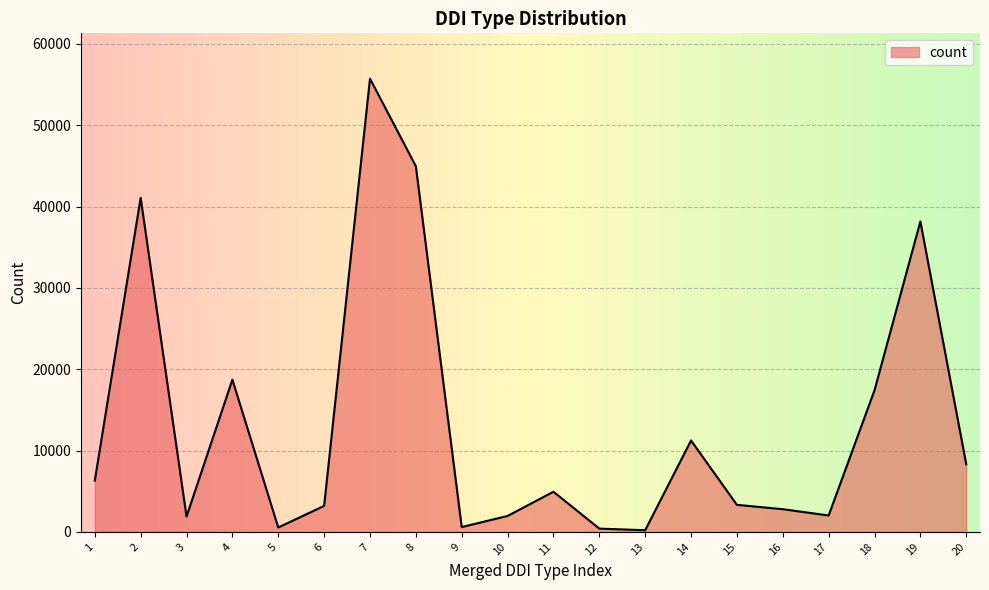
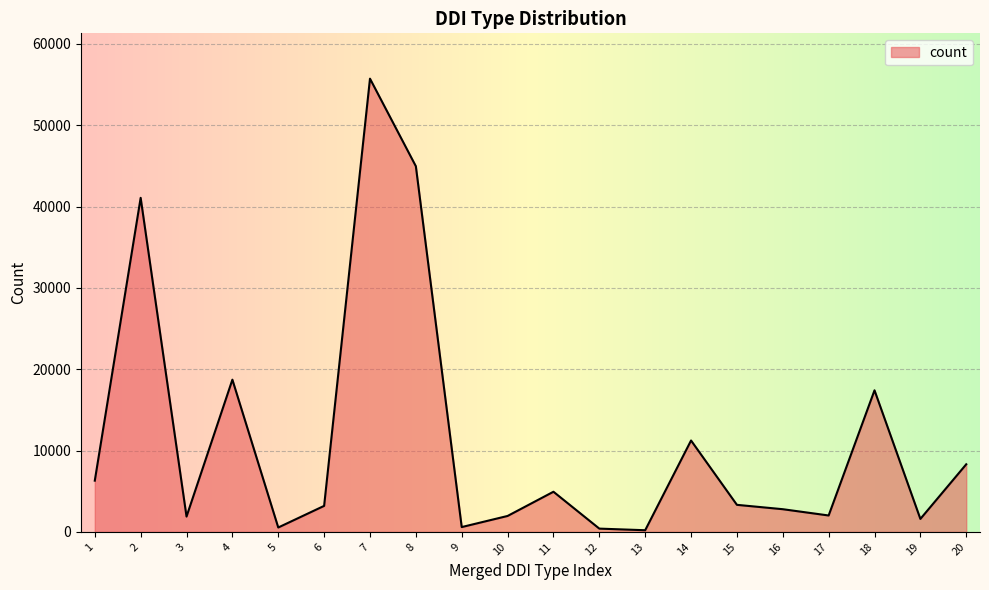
  {
    "1": 6000,
    "2": 41000,
    "3": 2000,
    "4": 19000,
    "5": 1000,
    "6": 3000,
    "7": 56000,
    "8": 45000,
    "9": 1000,
    "10": 2000,
    "11": 5000,
    "12": 0,
    "13": 0,
    "14": 11000,
    "15": 3000,
    "16": 3000,
    "17": 2000,
    "18": 17000,
-   "19": 38000,
+   "19": 2000,
    "20": 8000
  }
